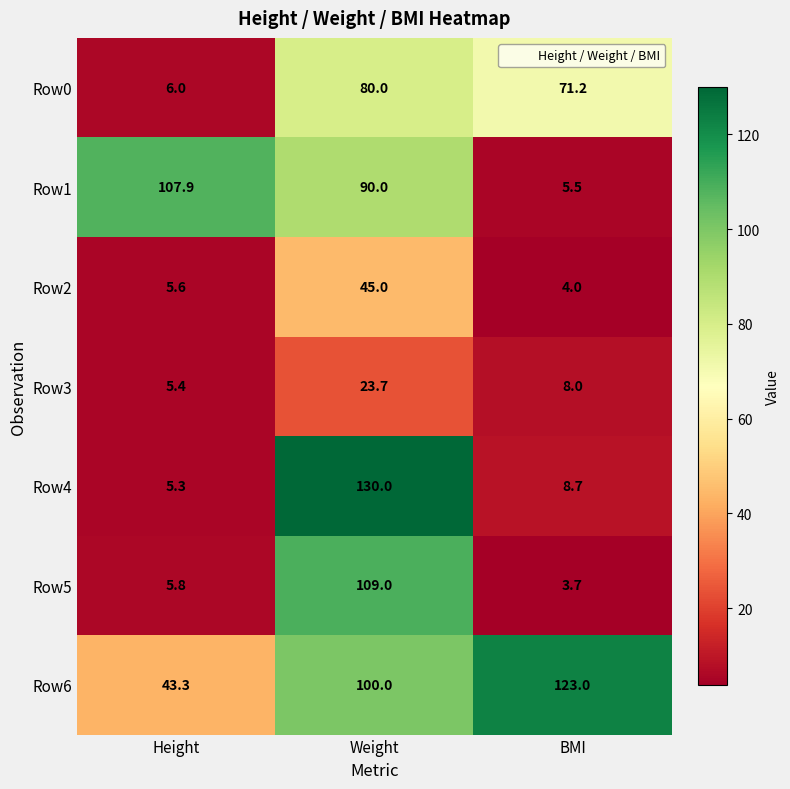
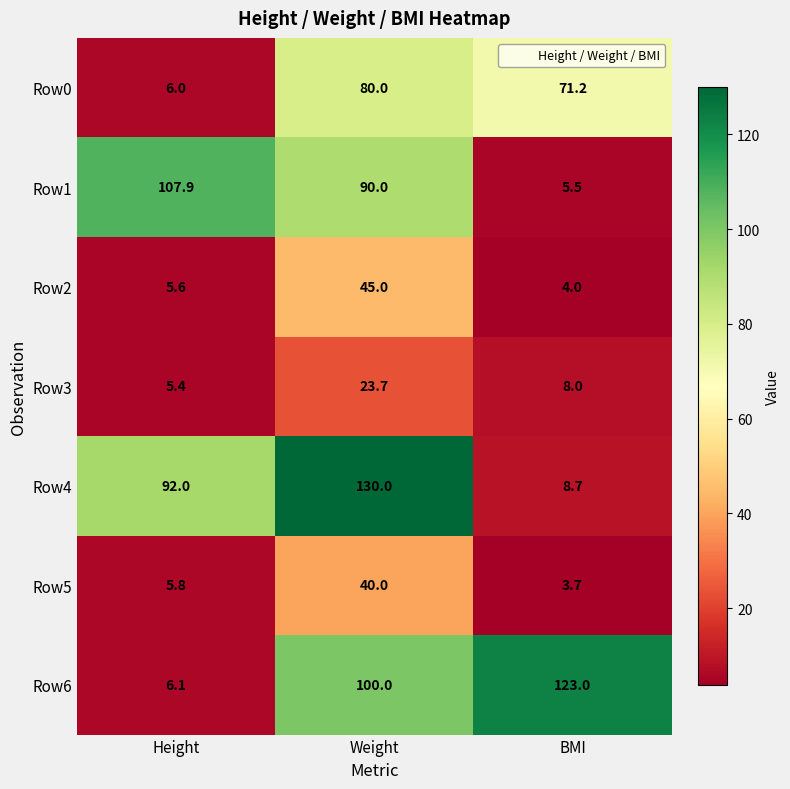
  {
    "Row0": {
      "Height": 6.0,
      "Weight": 80.0,
      "BMI": 71.2
    },
    "Row1": {
      "Height": 107.9,
      "Weight": 90.0,
      "BMI": 5.5
    },
    "Row2": {
      "Height": 5.6,
      "Weight": 45.0,
      "BMI": 4.0
    },
    "Row3": {
      "Height": 5.4,
      "Weight": 23.7,
      "BMI": 8.0
    },
    "Row4": {
-     "Height": 5.3,
+     "Height": 92.0,
      "Weight": 130.0,
      "BMI": 8.7
    },
    "Row5": {
      "Height": 5.8,
-     "Weight": 109.0,
+     "Weight": 40.0,
      "BMI": 3.7
    },
    "Row6": {
-     "Height": 43.3,
+     "Height": 6.1,
      "Weight": 100.0,
      "BMI": 123.0
    }
  }
